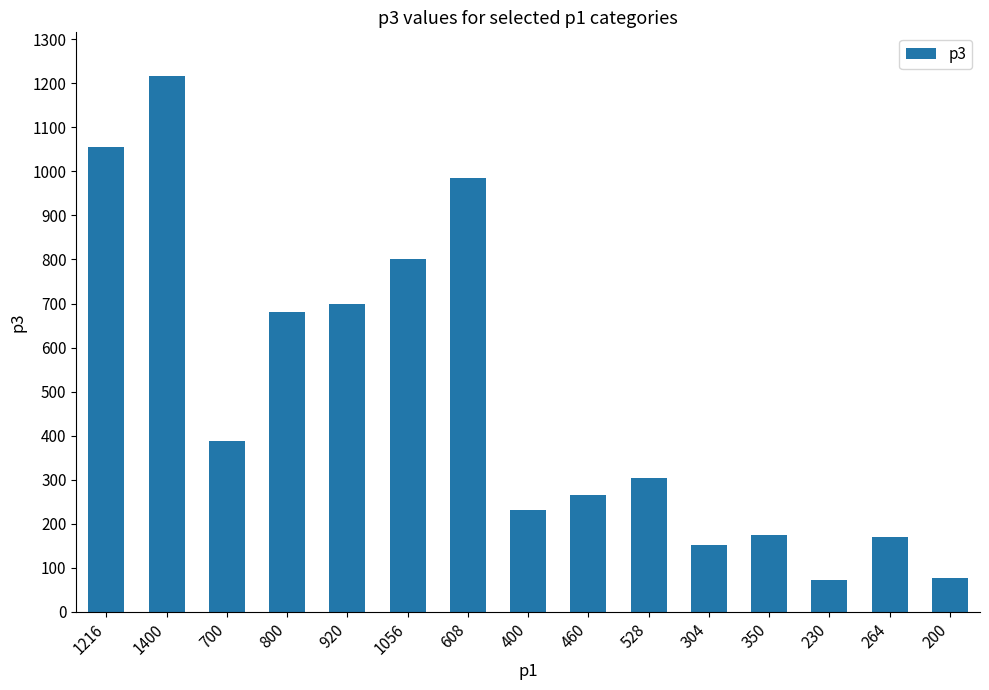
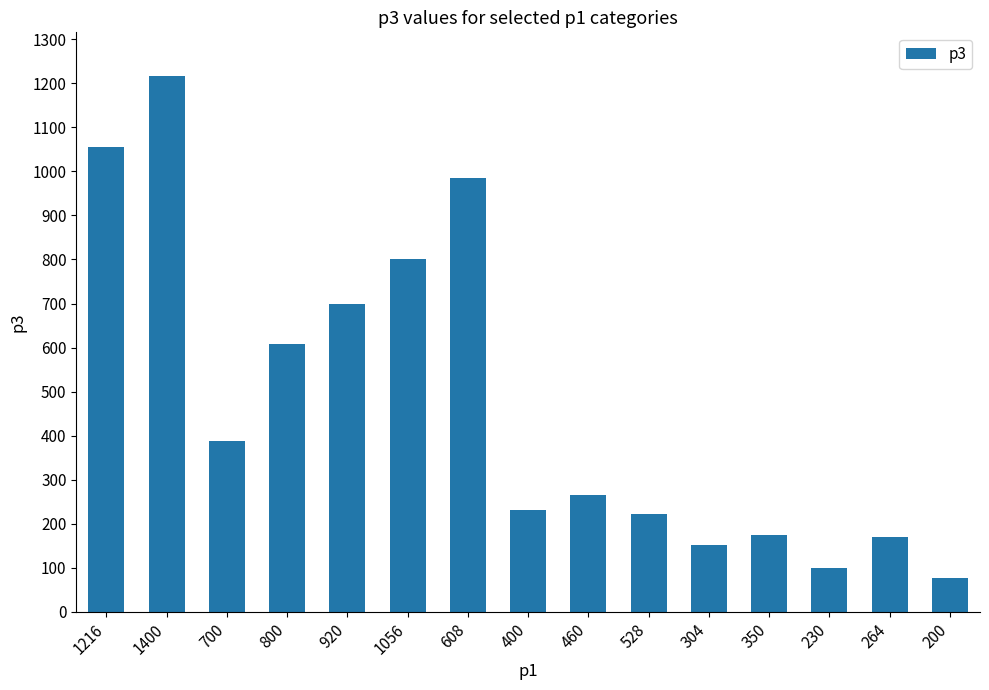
  {
    "1216": 1060,
    "1400": 1220,
    "700": 390,
-   "800": 680,
+   "800": 610,
    "920": 700,
    "1056": 800,
    "608": 980,
    "400": 230,
    "460": 260,
-   "528": 300,
+   "528": 220,
    "304": 150,
    "350": 180,
-   "230": 70,
+   "230": 100,
    "264": 170,
    "200": 80
  }
